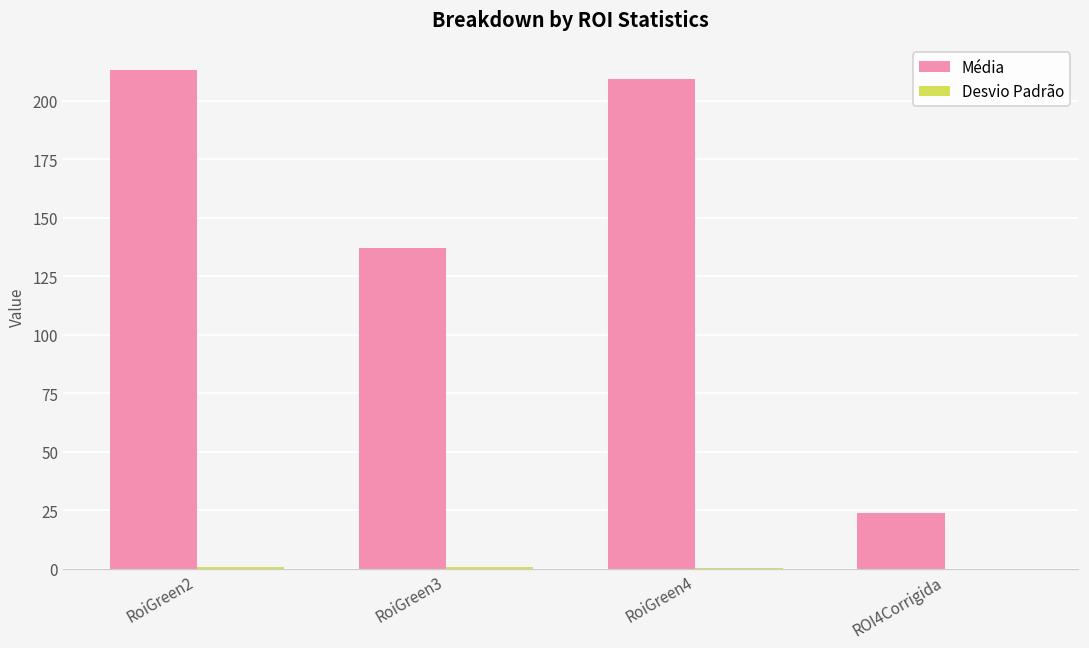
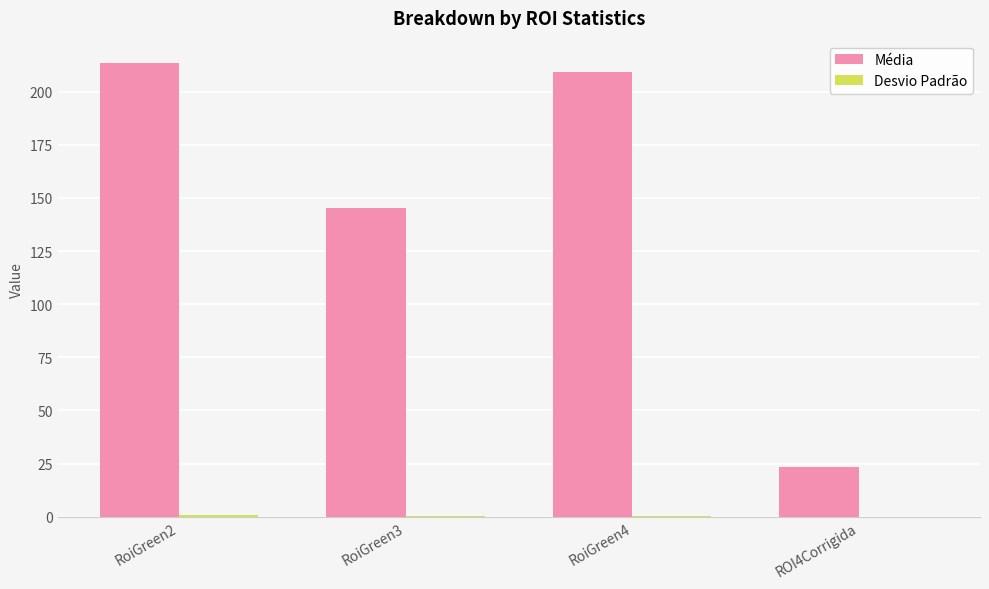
  {
    "Média": {
      "RoiGreen2": 213,
-     "RoiGreen3": 137,
+     "RoiGreen3": 145,
      "RoiGreen4": 209,
      "ROI4Corrigida": 24
    }
  }
